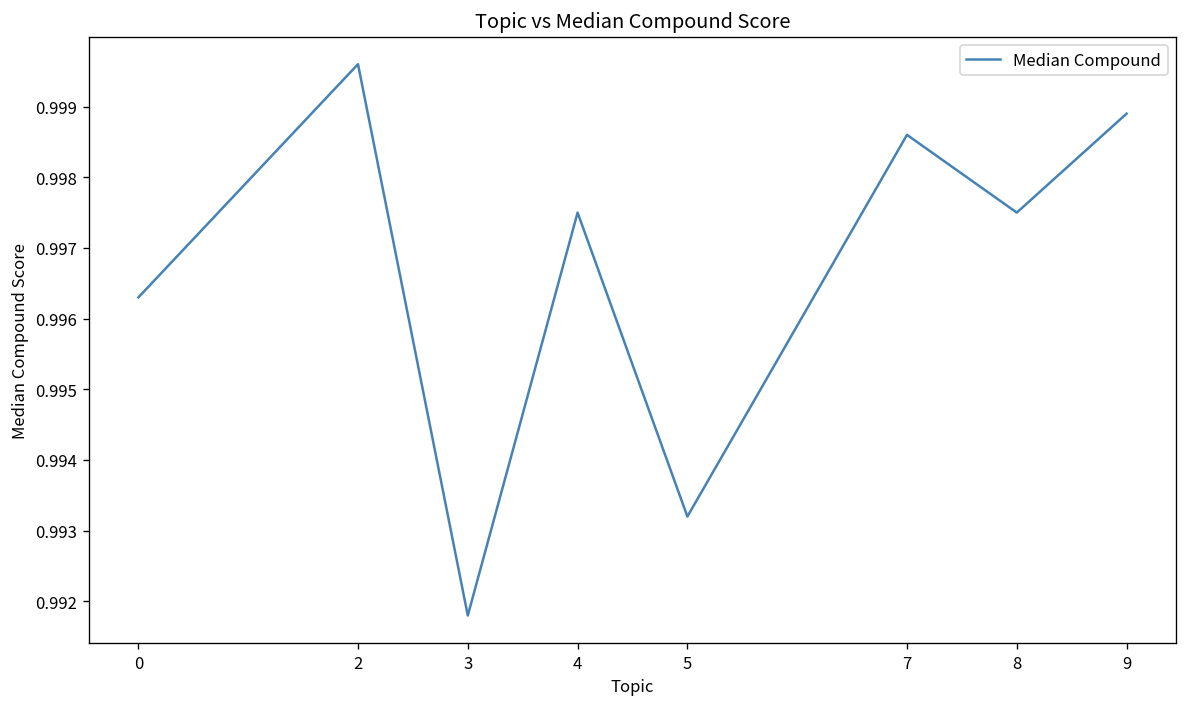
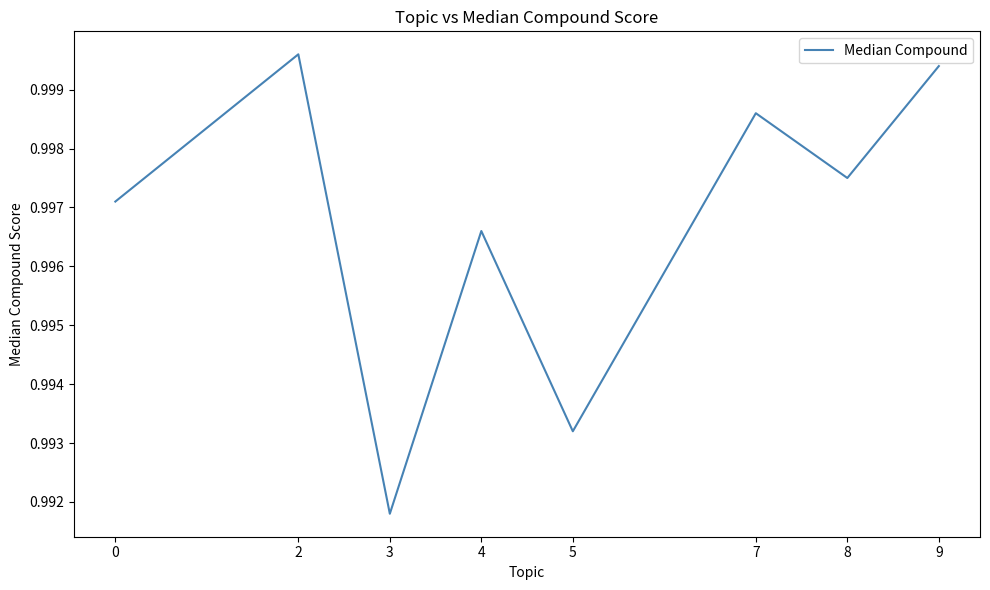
  {
-   "0": 0.9963,
+   "0": 0.9971,
    "2": 0.9996,
    "3": 0.9918,
-   "4": 0.9975,
+   "4": 0.9966,
    "5": 0.9932,
    "7": 0.9986,
    "8": 0.9975,
-   "9": 0.9989
+   "9": 0.9994
  }
